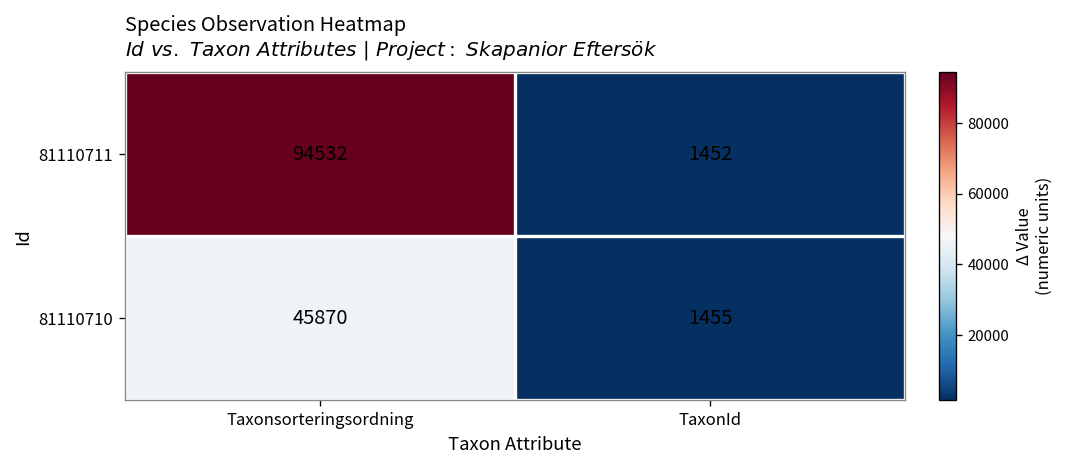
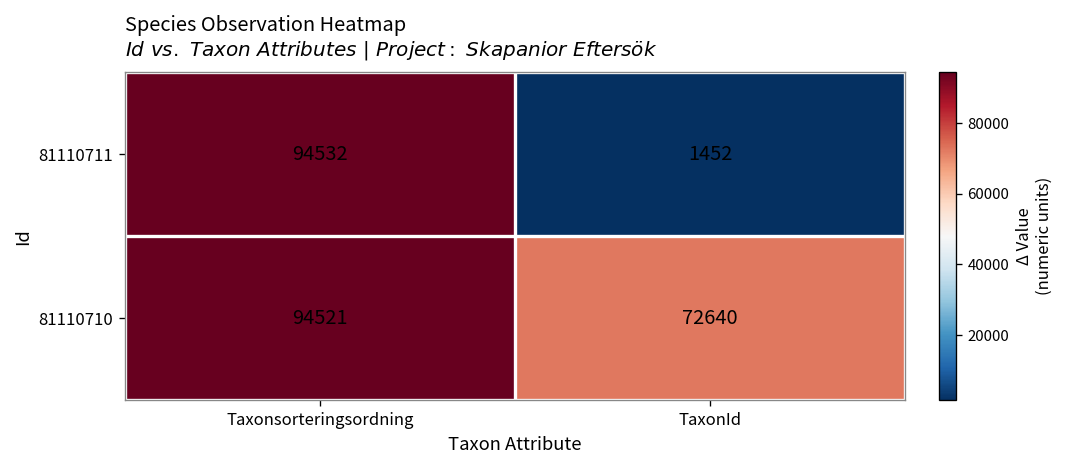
  {
    "81110711": {
      "Taxonsorteringsordning": 94532,
      "TaxonId": 1452
    },
    "81110710": {
-     "Taxonsorteringsordning": 45870,
-     "TaxonId": 1455
+     "Taxonsorteringsordning": 94521,
+     "TaxonId": 72640
    }
  }
